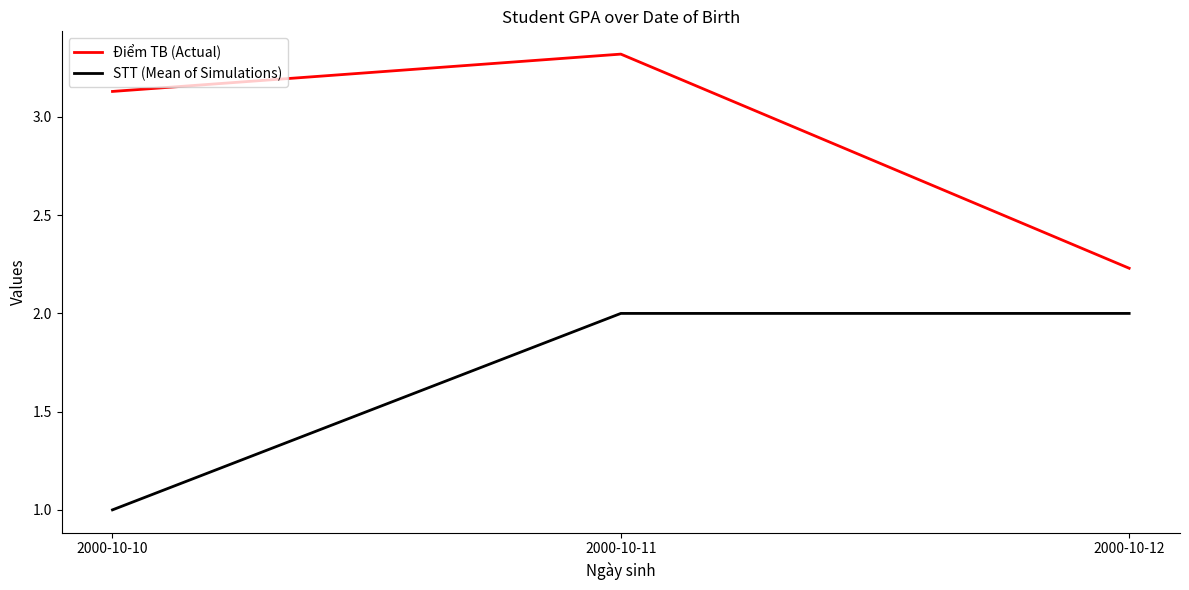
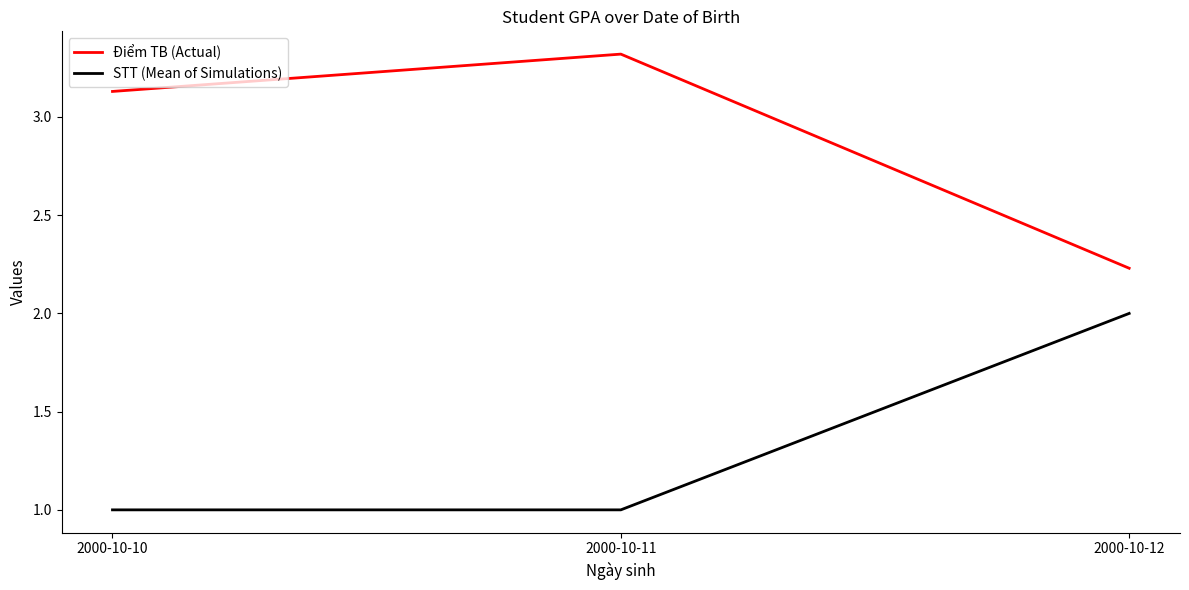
  {
    "Điểm TB (Actual)": {
      "2000-10-10": 3.13,
      "2000-10-11": 3.32,
      "2000-10-12": 2.23
    },
    "STT (Mean of Simulations)": {
      "2000-10-10": 1,
-     "2000-10-11": 2,
+     "2000-10-11": 1,
      "2000-10-12": 2
    }
  }
